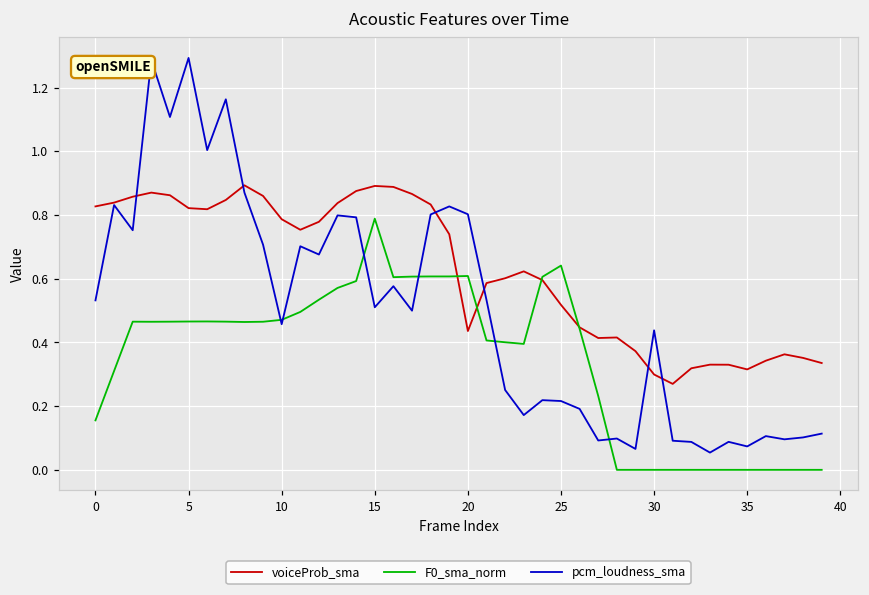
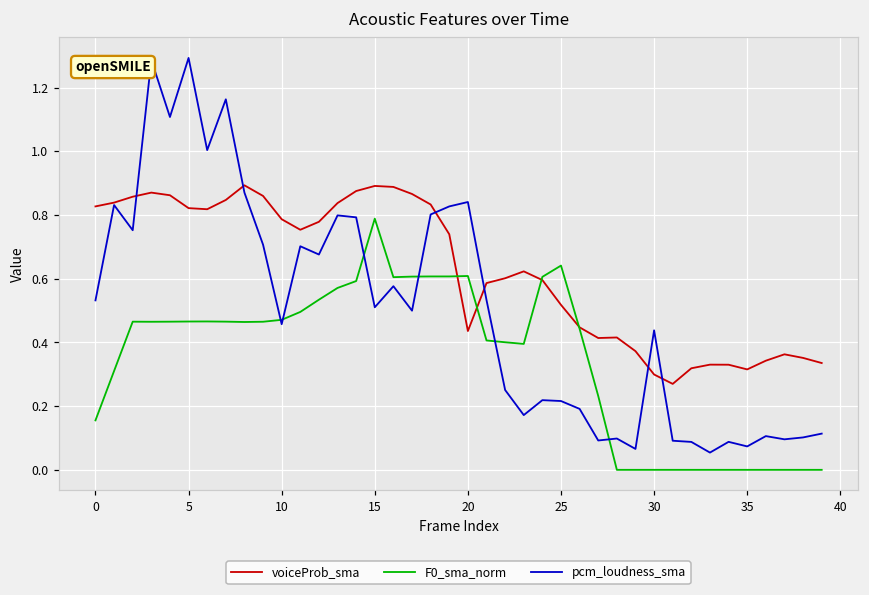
  {
    "voiceProb_sma": {
      "0": 0.83,
      "5": 0.82,
      "10": 0.79,
      "15": 0.89,
      "20": 0.44,
      "25": 0.52,
      "30": 0.30,
      "35": 0.32
    },
    "F0_sma_norm": {
      "0": 0.16,
      "5": 0.47,
      "10": 0.47,
      "15": 0.79,
      "20": 0.61,
      "25": 0.64,
      "30": 0.00,
      "35": 0.00
    },
    "pcm_loudness_sma": {
      "0": 0.53,
      "5": 1.29,
      "10": 0.46,
      "15": 0.51,
-     "20": 0.80,
+     "20": 0.84,
      "25": 0.22,
      "30": 0.44,
      "35": 0.07
    }
  }
